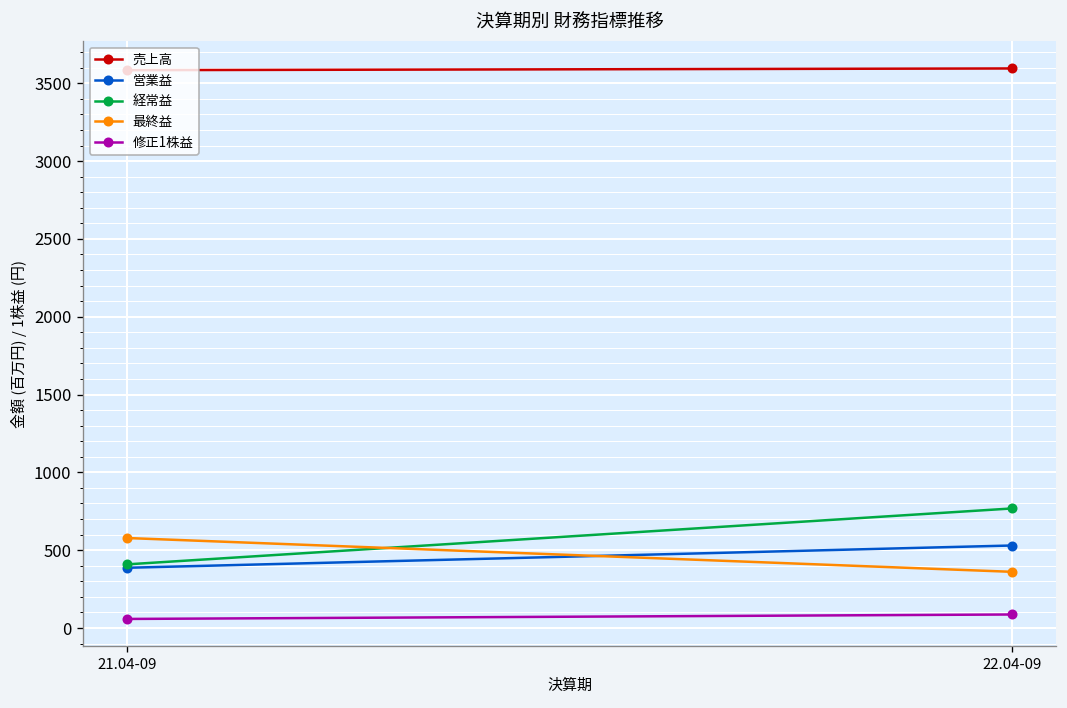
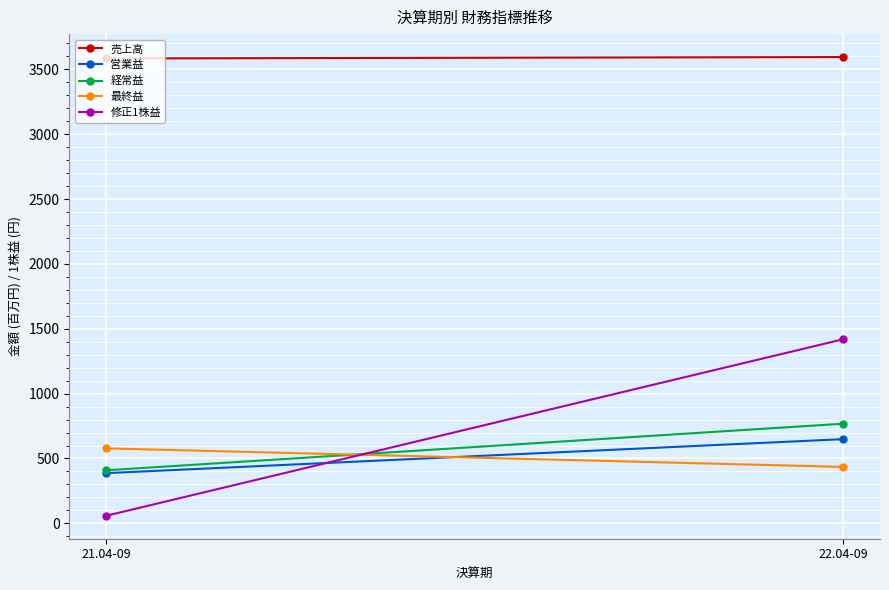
  {
    "売上高": {
      "22.04-09": 3600
    },
    "営業益": {
      "21.04-09": 390,
-     "22.04-09": 530
+     "22.04-09": 650
    },
    "経常益": {
      "21.04-09": 410,
      "22.04-09": 770
    },
    "最終益": {
      "21.04-09": 580,
-     "22.04-09": 360
+     "22.04-09": 440
    },
    "修正1株益": {
      "21.04-09": 60,
-     "22.04-09": 90
+     "22.04-09": 1420
    }
  }
